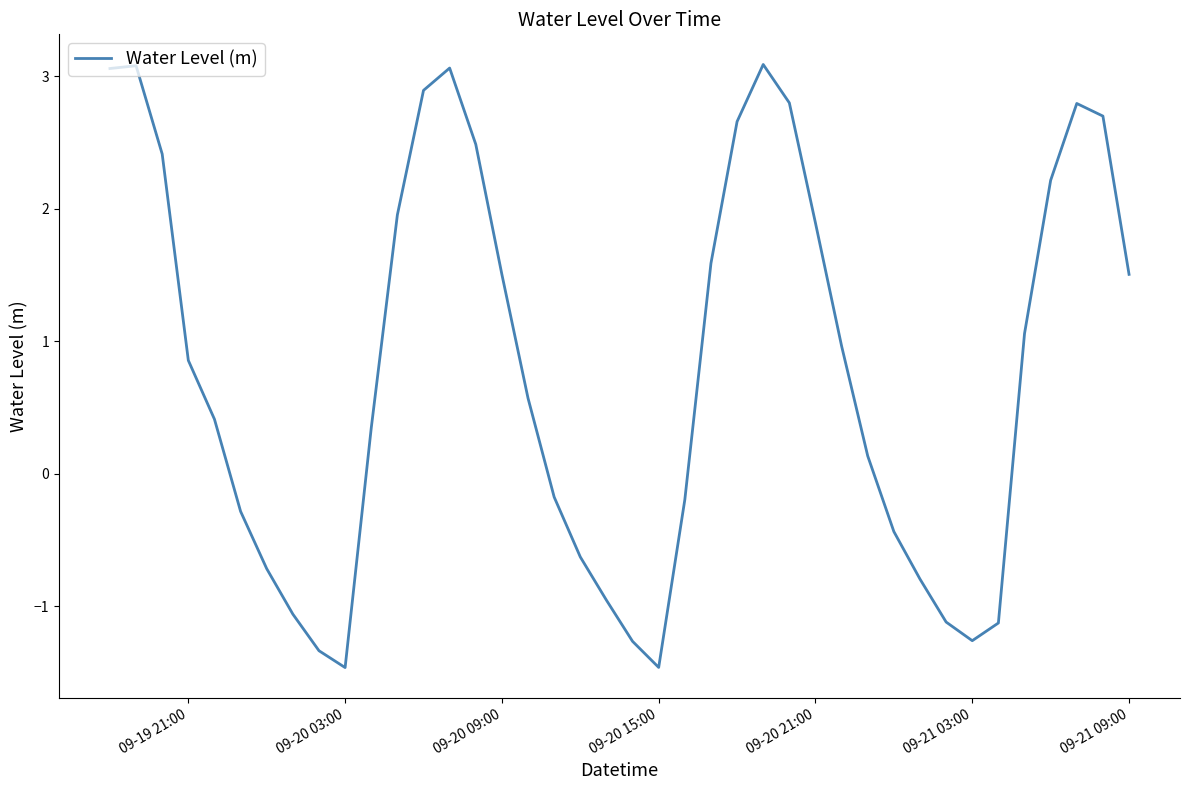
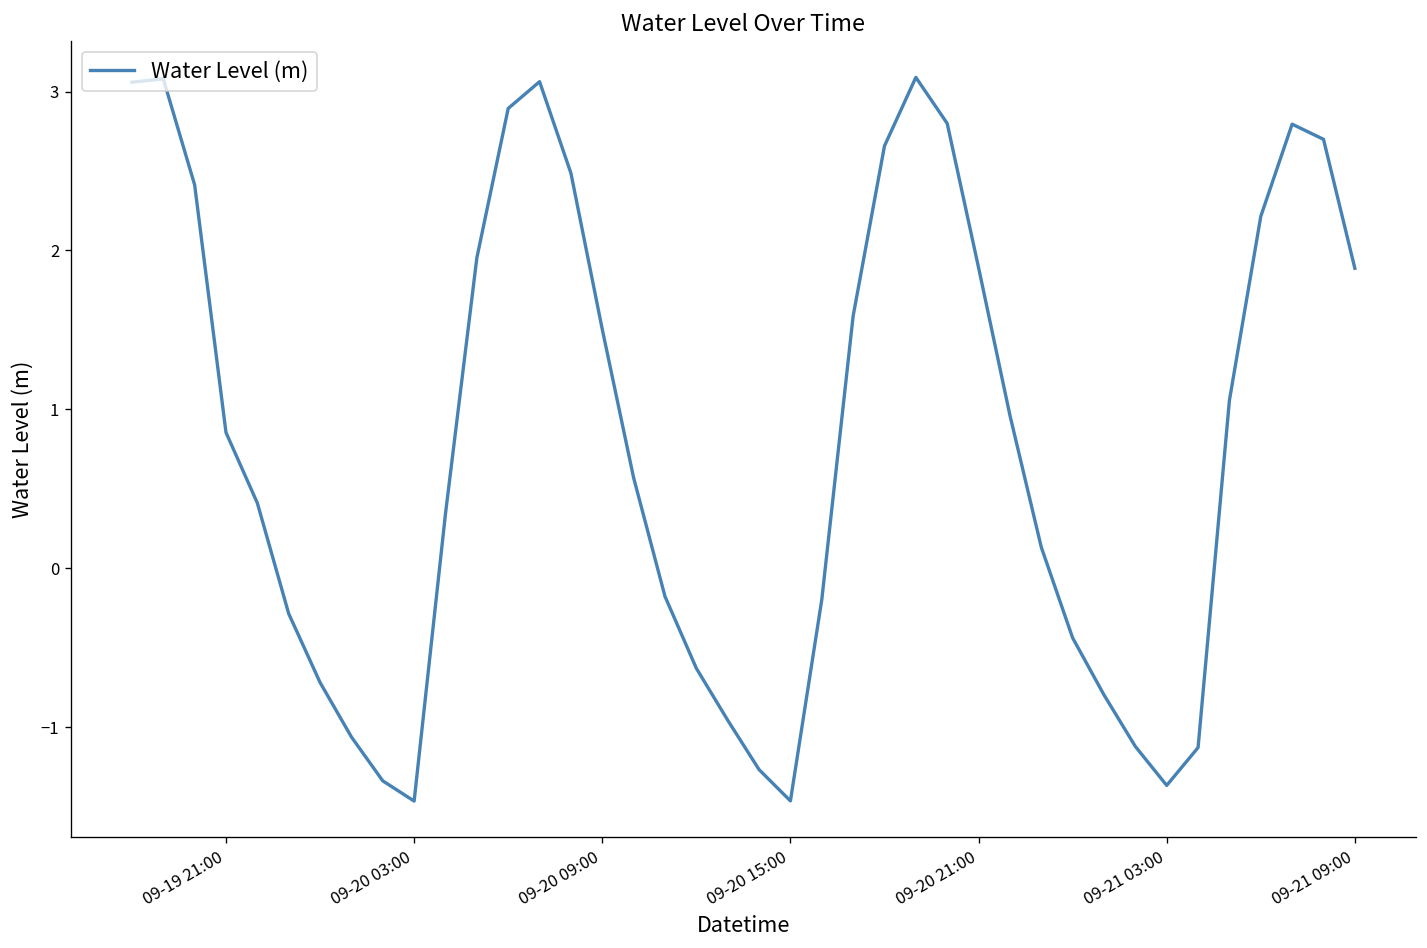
  {
    "09-19 21:00": 0.85,
    "09-20 03:00": -1.46,
    "09-20 09:00": 1.50,
    "09-20 15:00": -1.46,
    "09-20 21:00": 1.89,
-   "09-21 03:00": -1.26,
-   "09-21 09:00": 1.50
+   "09-21 03:00": -1.37,
+   "09-21 09:00": 1.89
  }
